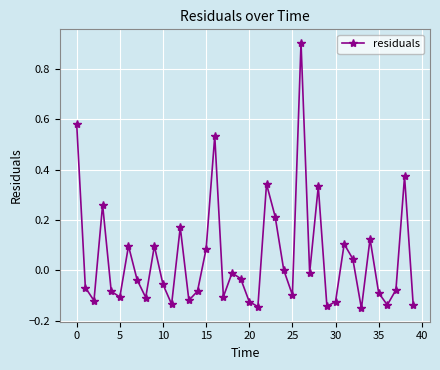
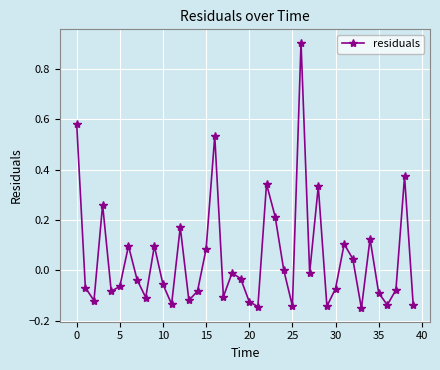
  {
    "0": 0.58,
-   "5": -0.11,
+   "5": -0.06,
    "10": -0.06,
    "15": 0.09,
    "20": -0.12,
-   "25": -0.10,
-   "30": -0.12,
+   "25": -0.14,
+   "30": -0.07,
    "35": -0.09
  }
